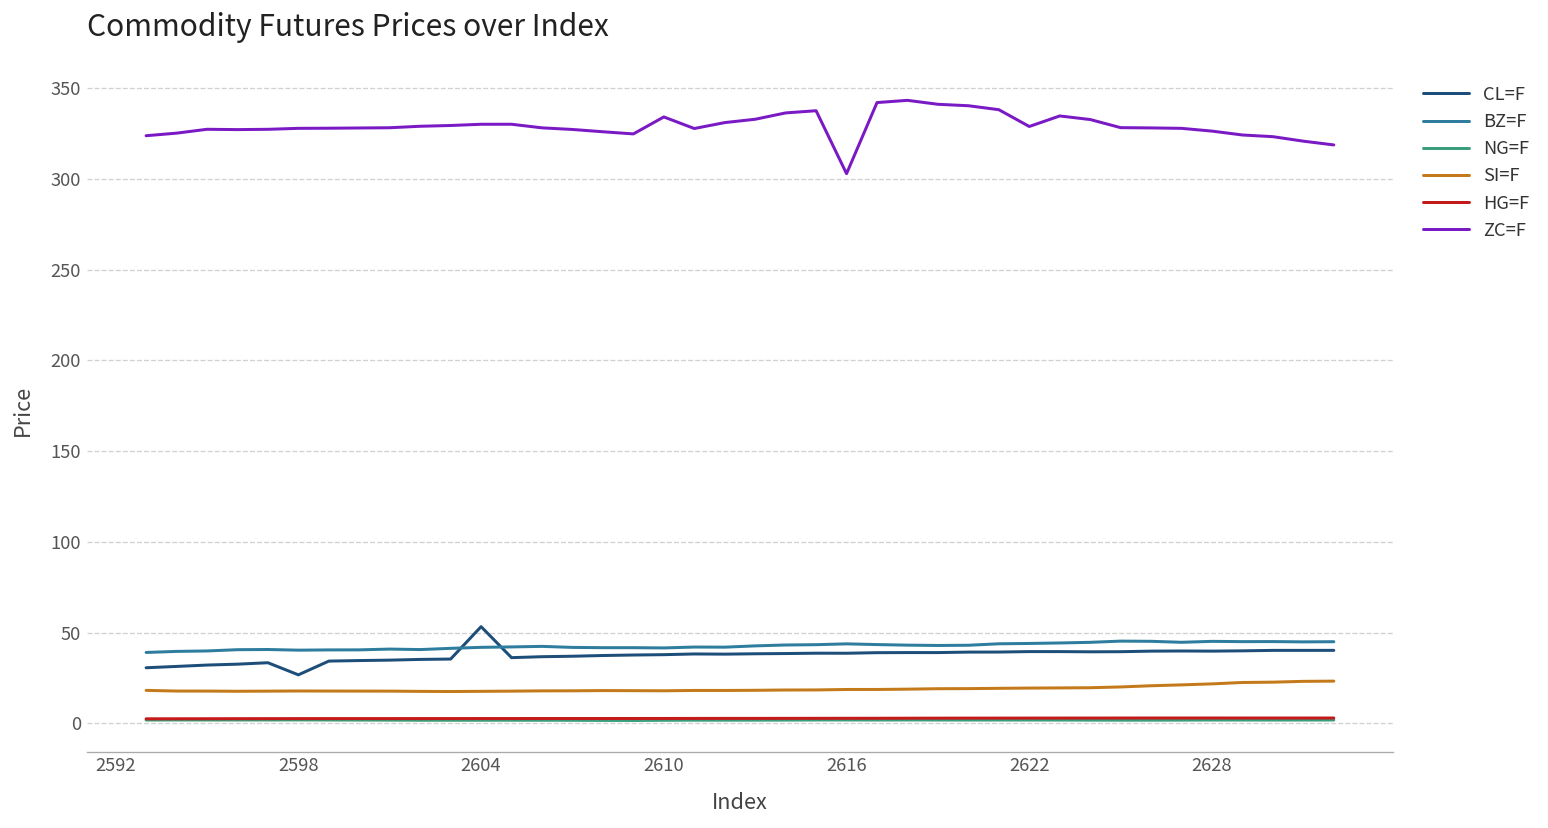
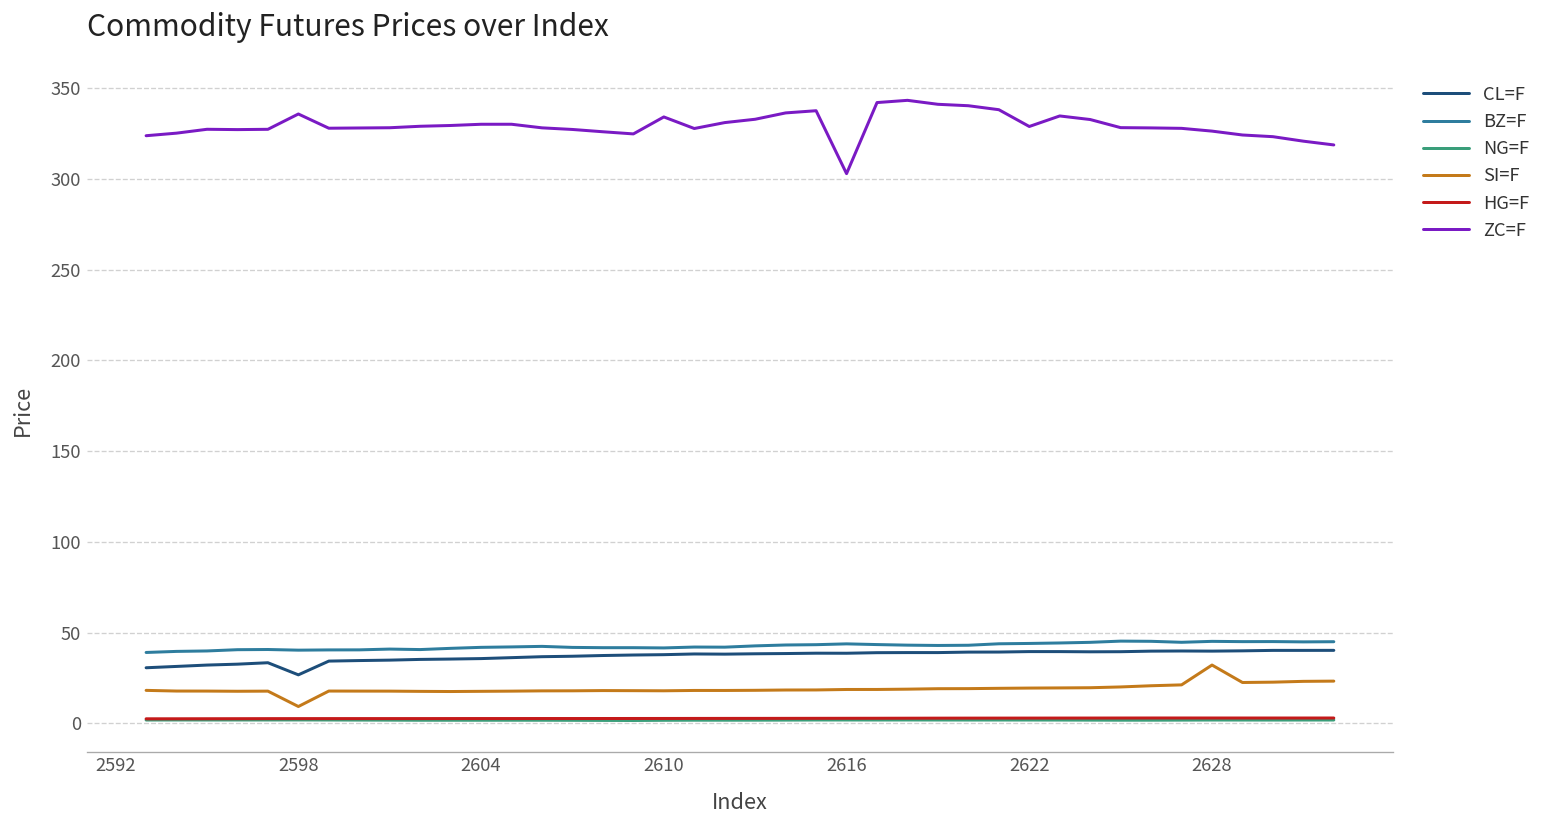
  {
    "CL=F": {
      "2598": 27,
-     "2604": 53,
+     "2604": 36,
      "2610": 38,
      "2616": 39,
      "2622": 39,
      "2628": 40
    },
    "SI=F": {
-     "2598": 18,
+     "2598": 9,
      "2604": 18,
      "2610": 18,
      "2616": 19,
      "2622": 19,
-     "2628": 22
+     "2628": 32
    },
    "ZC=F": {
-     "2598": 328,
+     "2598": 336,
      "2604": 330,
      "2610": 334,
      "2616": 303,
      "2622": 329,
      "2628": 326
    }
  }
